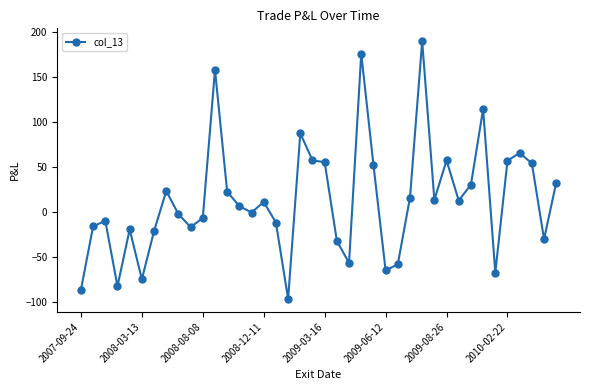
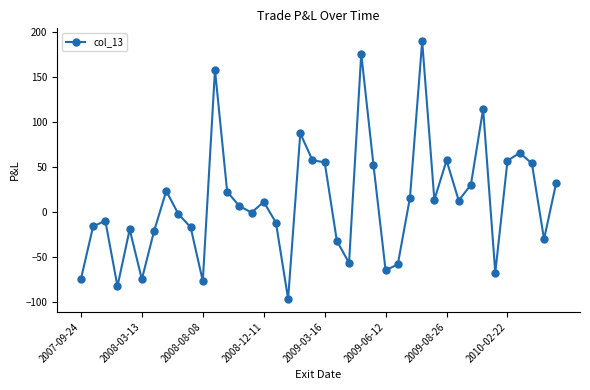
  {
-   "2007-09-24": -90,
+   "2007-09-24": -70,
    "2008-03-13": -70,
-   "2008-08-08": -10,
+   "2008-08-08": -80,
    "2009-03-16": 60,
    "2009-06-12": -70,
    "2010-02-22": 60
  }
